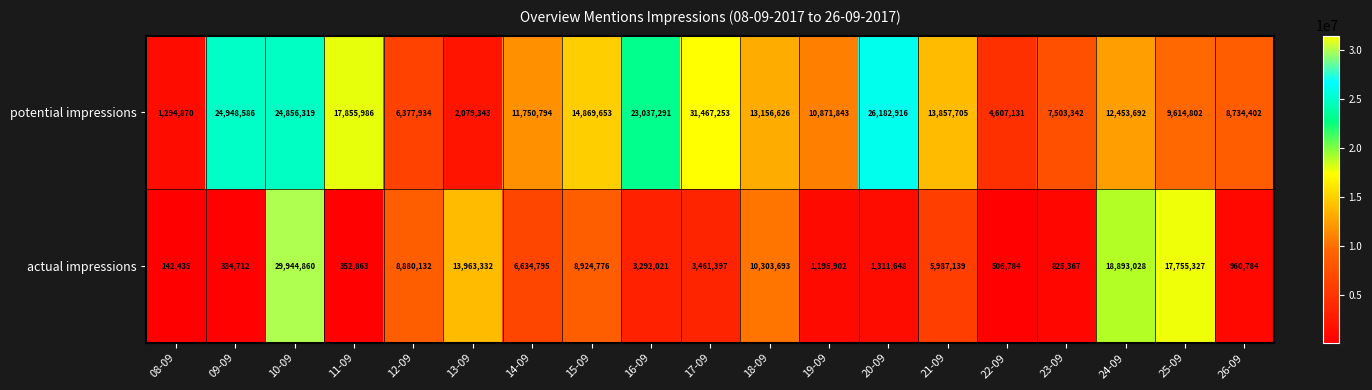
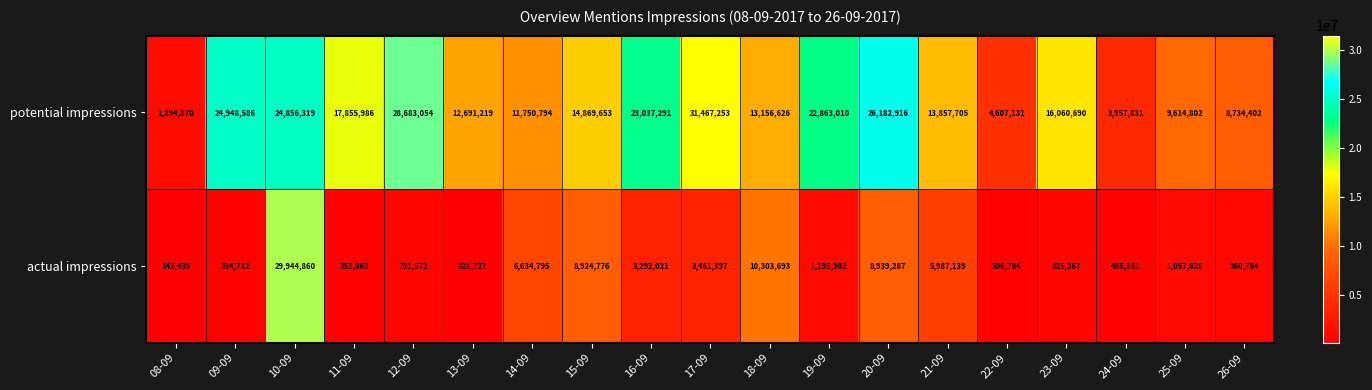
  {
    "potential impressions": {
      "08-09": "1,294,870",
      "09-09": "24,948,586",
      "10-09": "24,856,319",
      "11-09": "17,855,986",
-     "12-09": "6,377,934",
-     "13-09": "2,079,343",
+     "12-09": "28,683,054",
+     "13-09": "12,691,219",
      "14-09": "11,750,794",
      "15-09": "14,869,653",
      "16-09": "23,037,291",
      "17-09": "31,467,253",
      "18-09": "13,156,626",
-     "19-09": "10,871,843",
+     "19-09": "22,863,010",
      "20-09": "26,182,916",
      "21-09": "13,857,705",
      "22-09": "4,607,131",
-     "23-09": "7,503,342",
-     "24-09": "12,453,692",
+     "23-09": "16,060,690",
+     "24-09": "3,957,831",
      "25-09": "9,614,802",
      "26-09": "8,734,402"
    },
    "actual impressions": {
      "08-09": "142,435",
      "09-09": "334,712",
      "10-09": "29,944,860",
      "11-09": "352,863",
-     "12-09": "8,880,132",
-     "13-09": "13,963,332",
+     "12-09": "701,572",
+     "13-09": "228,727",
      "14-09": "6,634,795",
      "15-09": "8,924,776",
      "16-09": "3,292,021",
      "17-09": "3,461,397",
      "18-09": "10,303,693",
      "19-09": "1,195,902",
-     "20-09": "1,311,648",
+     "20-09": "8,939,287",
      "21-09": "5,987,139",
      "22-09": "506,784",
      "23-09": "825,367",
-     "24-09": "18,893,028",
-     "25-09": "17,755,327",
+     "24-09": "435,361",
+     "25-09": "1,057,628",
      "26-09": "960,784"
    }
  }
